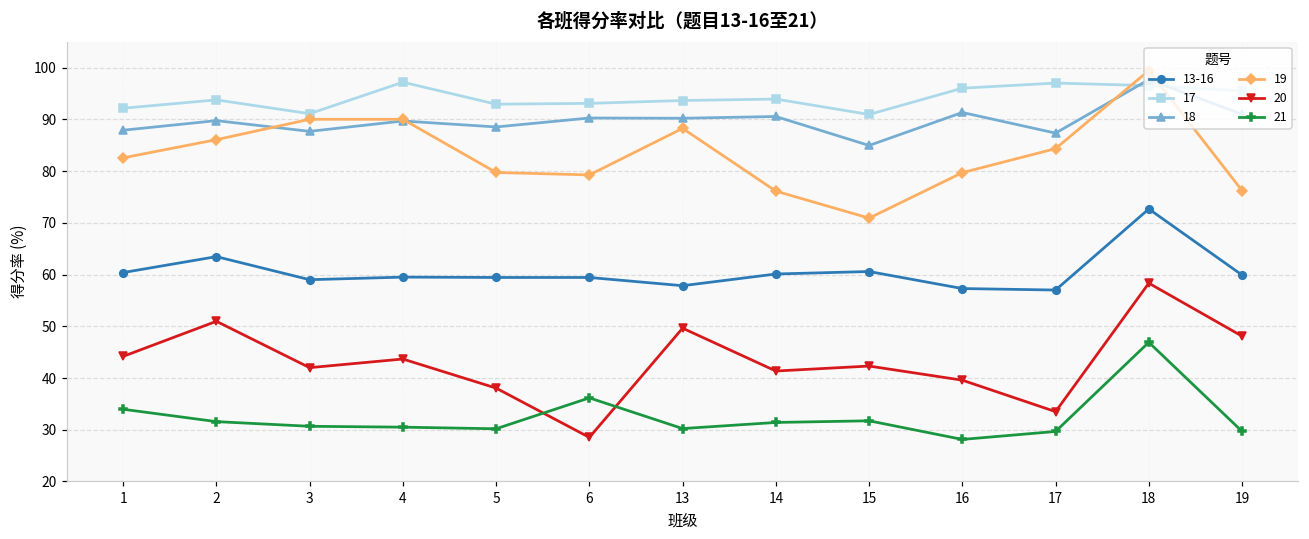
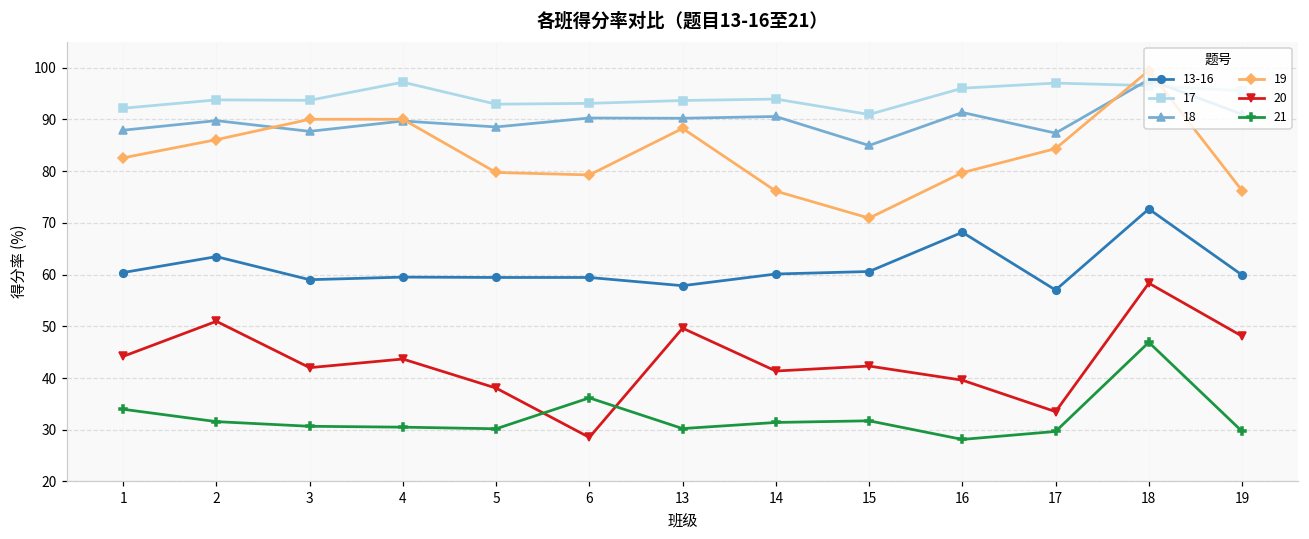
  {
    "13-16": {
      "1": 60,
      "2": 63,
      "3": 59,
      "4": 60,
      "5": 59,
      "6": 59,
      "13": 58,
      "14": 60,
      "15": 61,
-     "16": 57,
+     "16": 68,
      "17": 57,
      "18": 73,
      "19": 60
    },
    "17": {
      "1": 92,
      "2": 94,
-     "3": 91,
+     "3": 94,
      "4": 97,
      "5": 93,
      "6": 93,
      "13": 94,
      "14": 94,
      "15": 91,
      "16": 96,
      "17": 97
    },
    "18": {
      "1": 88,
      "2": 90,
      "3": 88,
      "5": 89,
      "6": 90,
      "13": 90,
      "14": 91,
      "15": 85,
      "16": 91,
      "17": 87
    },
    "19": {
      "1": 83,
      "2": 86,
      "3": 90,
      "5": 80,
      "6": 79,
      "13": 88,
      "14": 76,
      "15": 71,
      "16": 80,
      "17": 84,
      "19": 76
    },
    "20": {
      "1": 44,
      "2": 51,
      "3": 42,
      "4": 44,
      "5": 38,
      "6": 29,
      "13": 50,
      "14": 41,
      "15": 42,
      "16": 40,
      "17": 34,
      "18": 58,
      "19": 48
    },
    "21": {
      "1": 34,
      "2": 32,
      "3": 31,
      "4": 31,
      "5": 30,
      "6": 36,
      "13": 30,
      "14": 31,
      "15": 32,
      "16": 28,
      "17": 30,
      "18": 47,
      "19": 30
    }
  }
